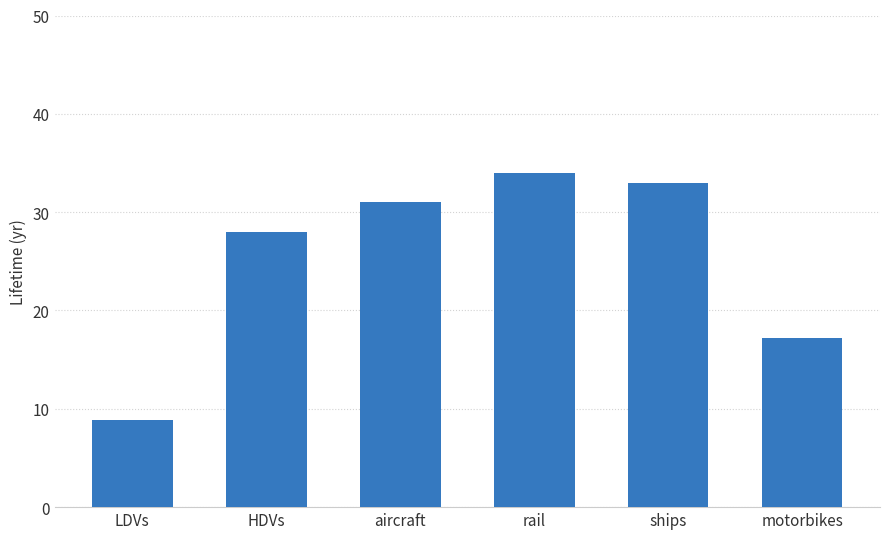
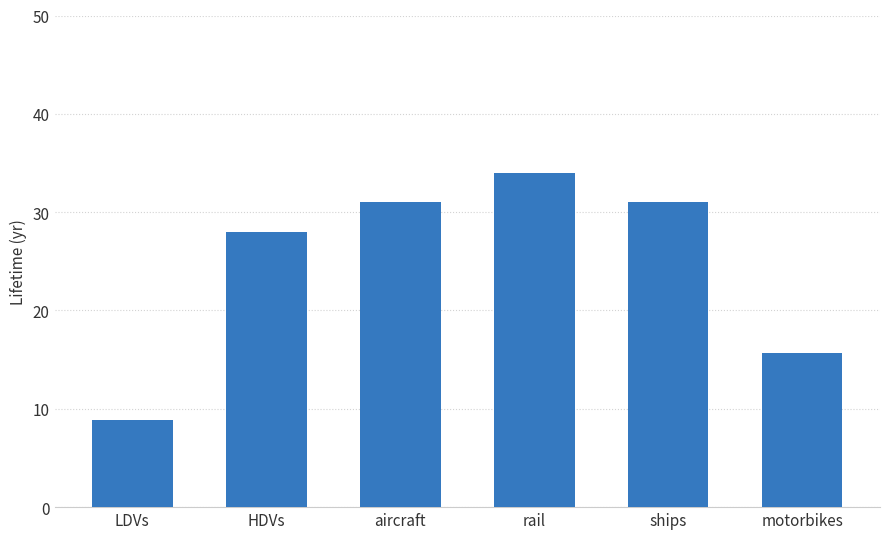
  {
    "LDVs": 9,
    "HDVs": 28,
    "aircraft": 31,
    "rail": 34,
-   "ships": 33,
-   "motorbikes": 17
+   "ships": 31,
+   "motorbikes": 16
  }
